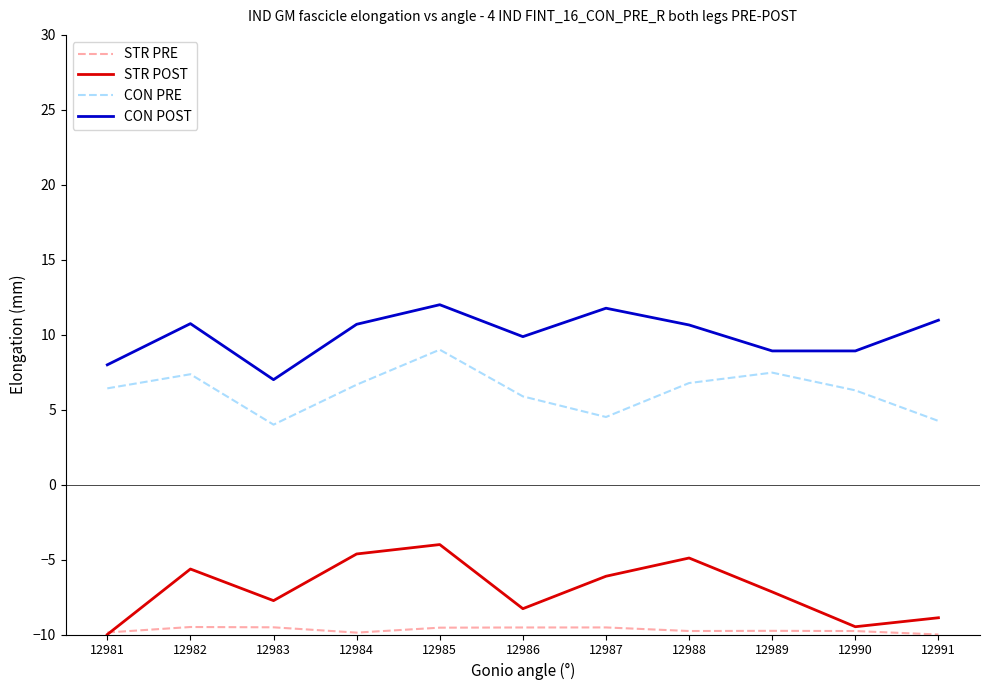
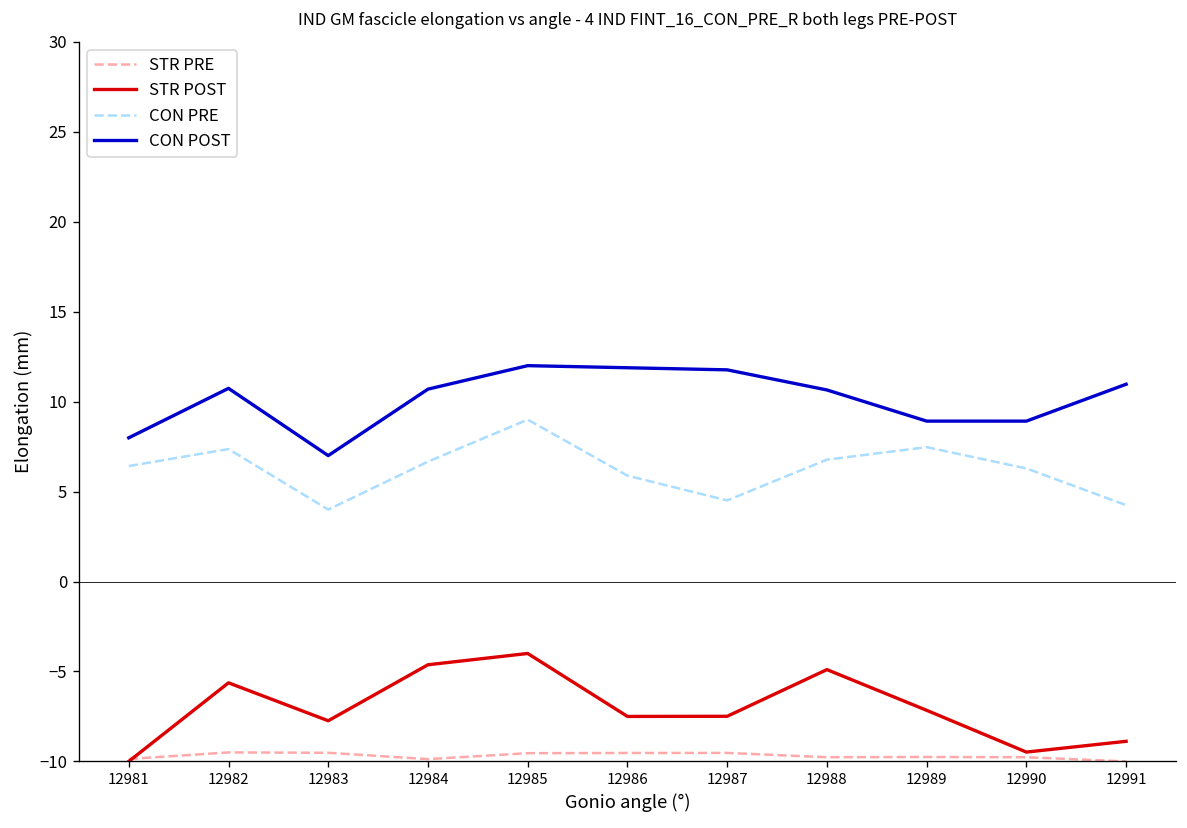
  {
    "STR PRE": {
      "12982": -9.5,
      "12983": -9.5,
      "12984": -9.9,
      "12985": -9.5,
      "12986": -9.5,
      "12987": -9.5,
      "12988": -9.8,
      "12989": -9.8,
      "12990": -9.8,
      "12991": -10.0
    },
    "STR POST": {
      "12982": -5.6,
      "12983": -7.7,
      "12984": -4.6,
      "12985": -4.0,
-     "12986": -8.3,
-     "12987": -6.1,
+     "12986": -7.5,
+     "12987": -7.5,
      "12988": -4.9,
      "12989": -7.2,
      "12990": -9.5,
      "12991": -8.9
    },
    "CON PRE": {
      "12981": 6.4,
      "12982": 7.4,
      "12983": 4.0,
      "12984": 6.7,
      "12985": 9.0,
      "12986": 5.9,
      "12987": 4.5,
      "12988": 6.8,
      "12989": 7.5,
      "12990": 6.3,
      "12991": 4.2
    },
    "CON POST": {
      "12981": 8.0,
      "12982": 10.7,
      "12983": 7.0,
      "12984": 10.7,
      "12985": 12.0,
-     "12986": 9.9,
+     "12986": 11.9,
      "12987": 11.8,
      "12988": 10.6,
      "12989": 8.9,
      "12990": 8.9,
      "12991": 11.0
    }
  }
